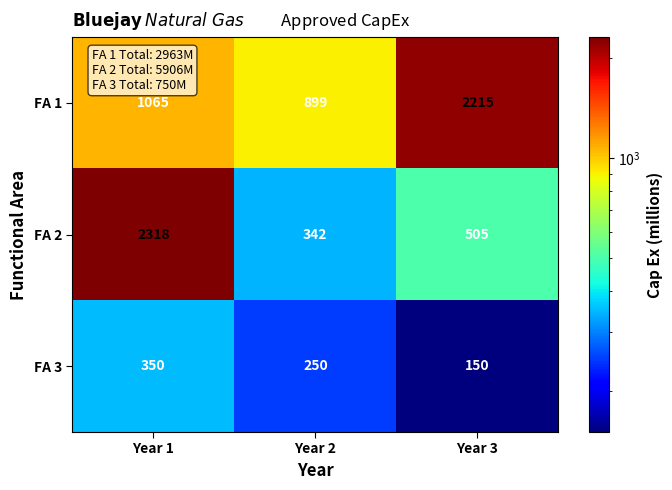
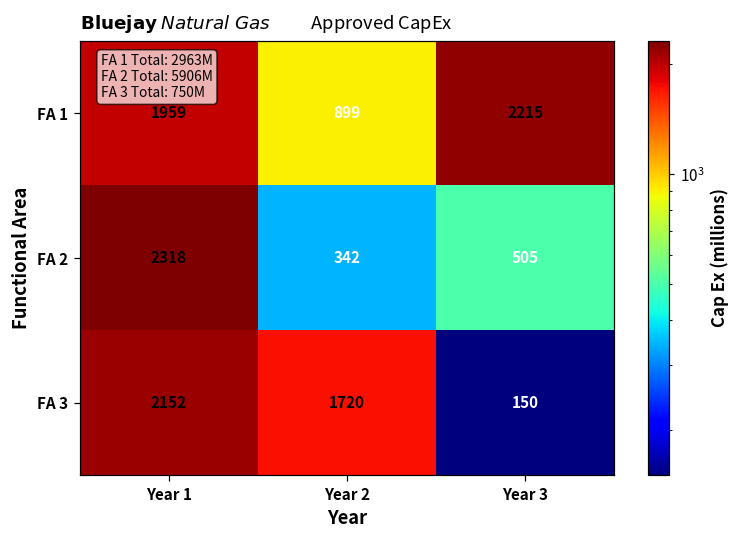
  {
    "FA 1": {
-     "Year 1": 1065,
+     "Year 1": 1959,
      "Year 2": 899,
      "Year 3": 2215
    },
    "FA 2": {
      "Year 1": 2318,
      "Year 2": 342,
      "Year 3": 505
    },
    "FA 3": {
-     "Year 1": 350,
-     "Year 2": 250,
+     "Year 1": 2152,
+     "Year 2": 1720,
      "Year 3": 150
    }
  }
